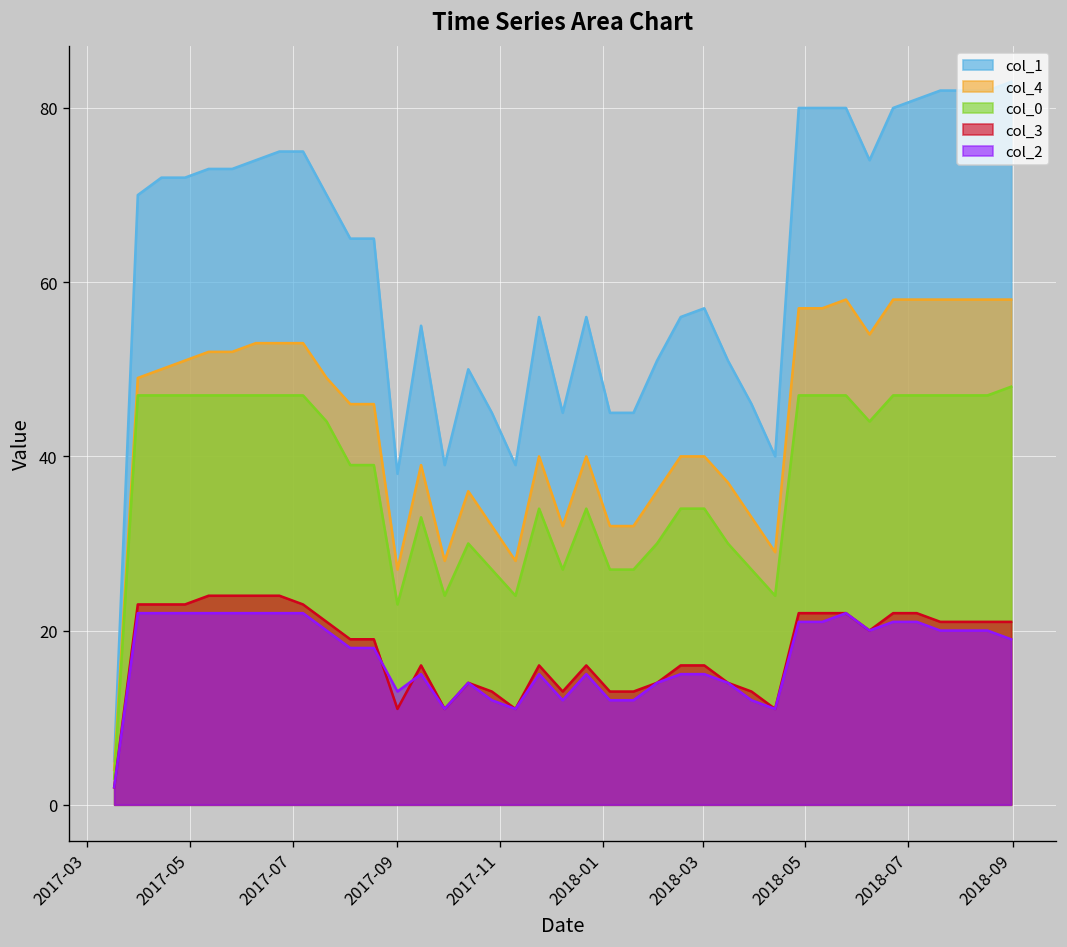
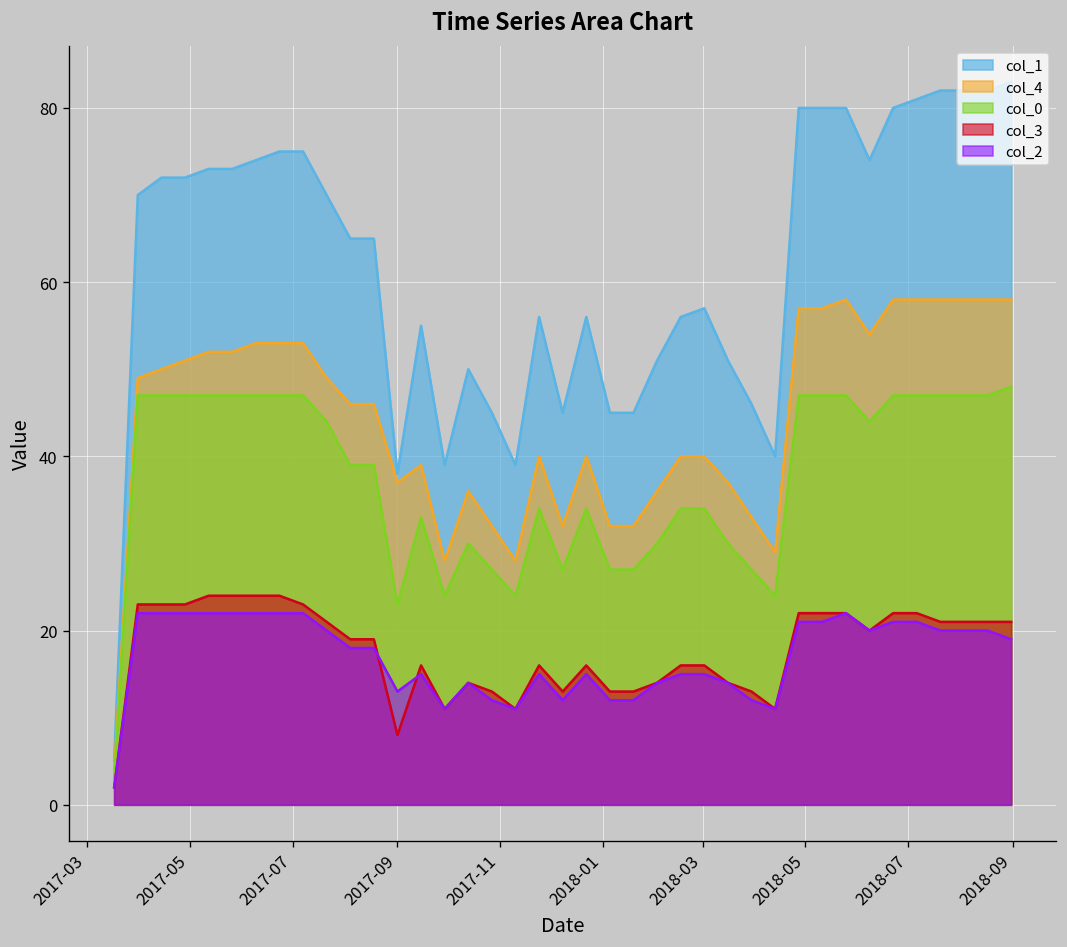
  {
    "col_1": {
      "2017-09": 38
    },
    "col_4": {
-     "2017-09": 27
+     "2017-09": 37
    },
    "col_0": {
      "2017-09": 23
    },
    "col_3": {
-     "2017-09": 11
+     "2017-09": 8
    },
    "col_2": {
      "2017-09": 13
    }
  }
